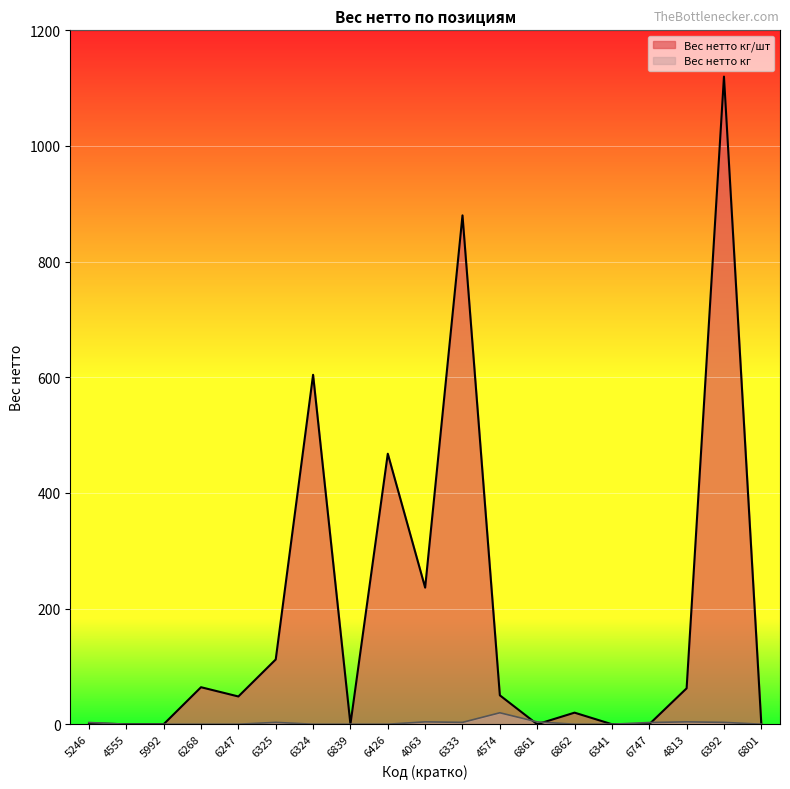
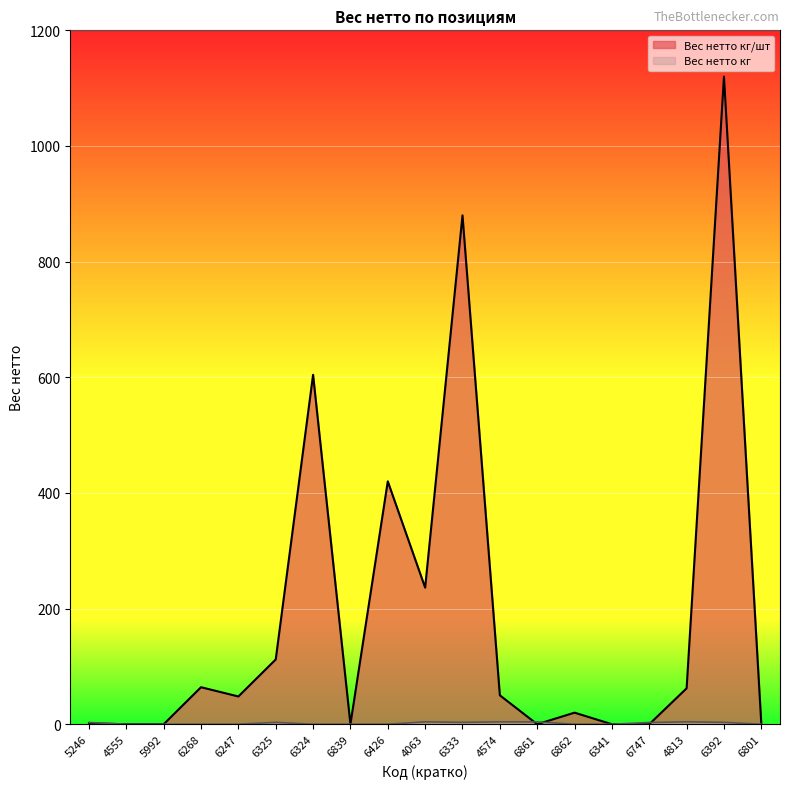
  {
    "Вес нетто кг/шт": {
      "6268": 60,
      "6247": 50,
      "6325": 110,
      "6324": 600,
-     "6426": 470,
+     "6426": 420,
      "4063": 240,
      "6333": 880,
      "4574": 50,
      "6862": 20,
      "4813": 60,
      "6392": 1120
    },
    "Вес нетто кг": {
      "6268": 0,
      "6247": 0,
      "6325": 0,
      "6324": 0,
      "6426": 0,
      "4063": 0,
      "6333": 0,
-     "4574": 20,
+     "4574": 0,
      "6862": 0,
      "4813": 0,
      "6392": 0
    }
  }
